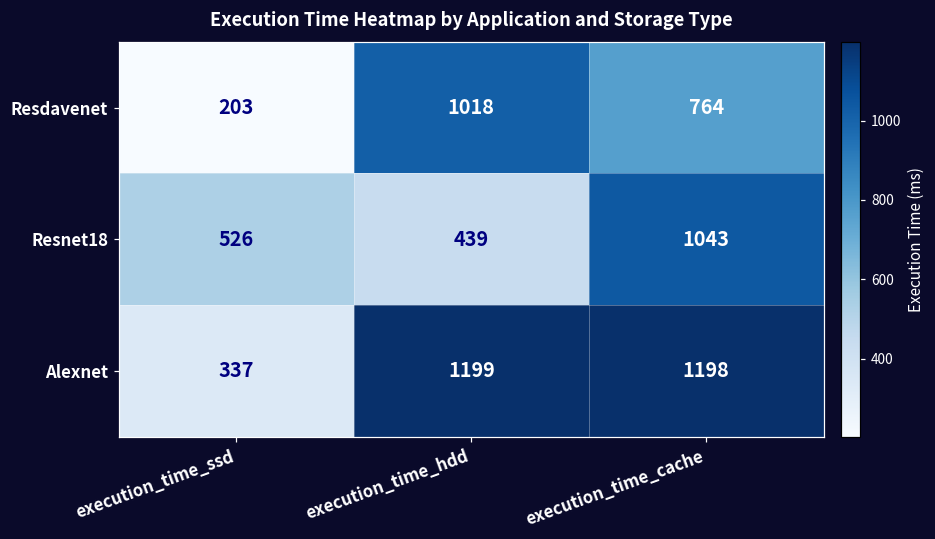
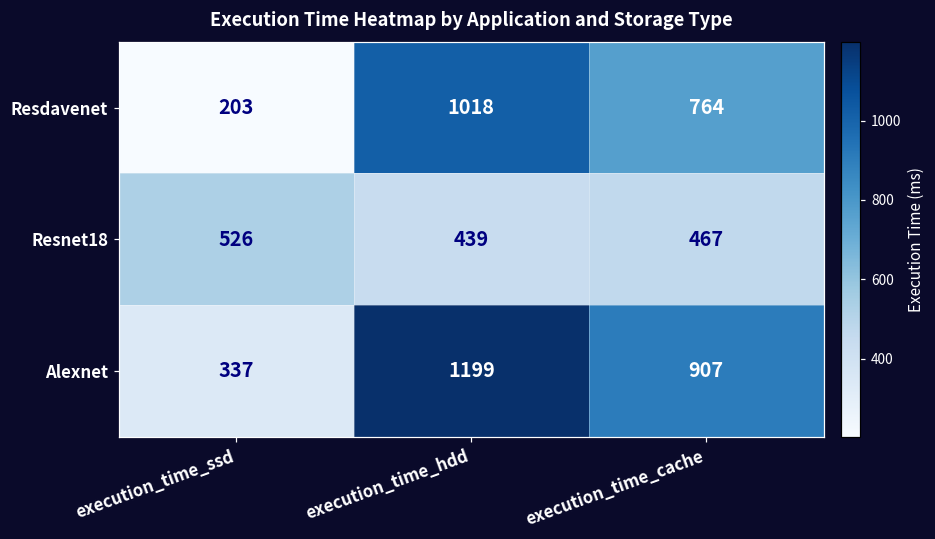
  {
    "Resdavenet": {
      "execution_time_ssd": 203,
      "execution_time_hdd": 1018,
      "execution_time_cache": 764
    },
    "Resnet18": {
      "execution_time_ssd": 526,
      "execution_time_hdd": 439,
-     "execution_time_cache": 1043
+     "execution_time_cache": 467
    },
    "Alexnet": {
      "execution_time_ssd": 337,
      "execution_time_hdd": 1199,
-     "execution_time_cache": 1198
+     "execution_time_cache": 907
    }
  }
